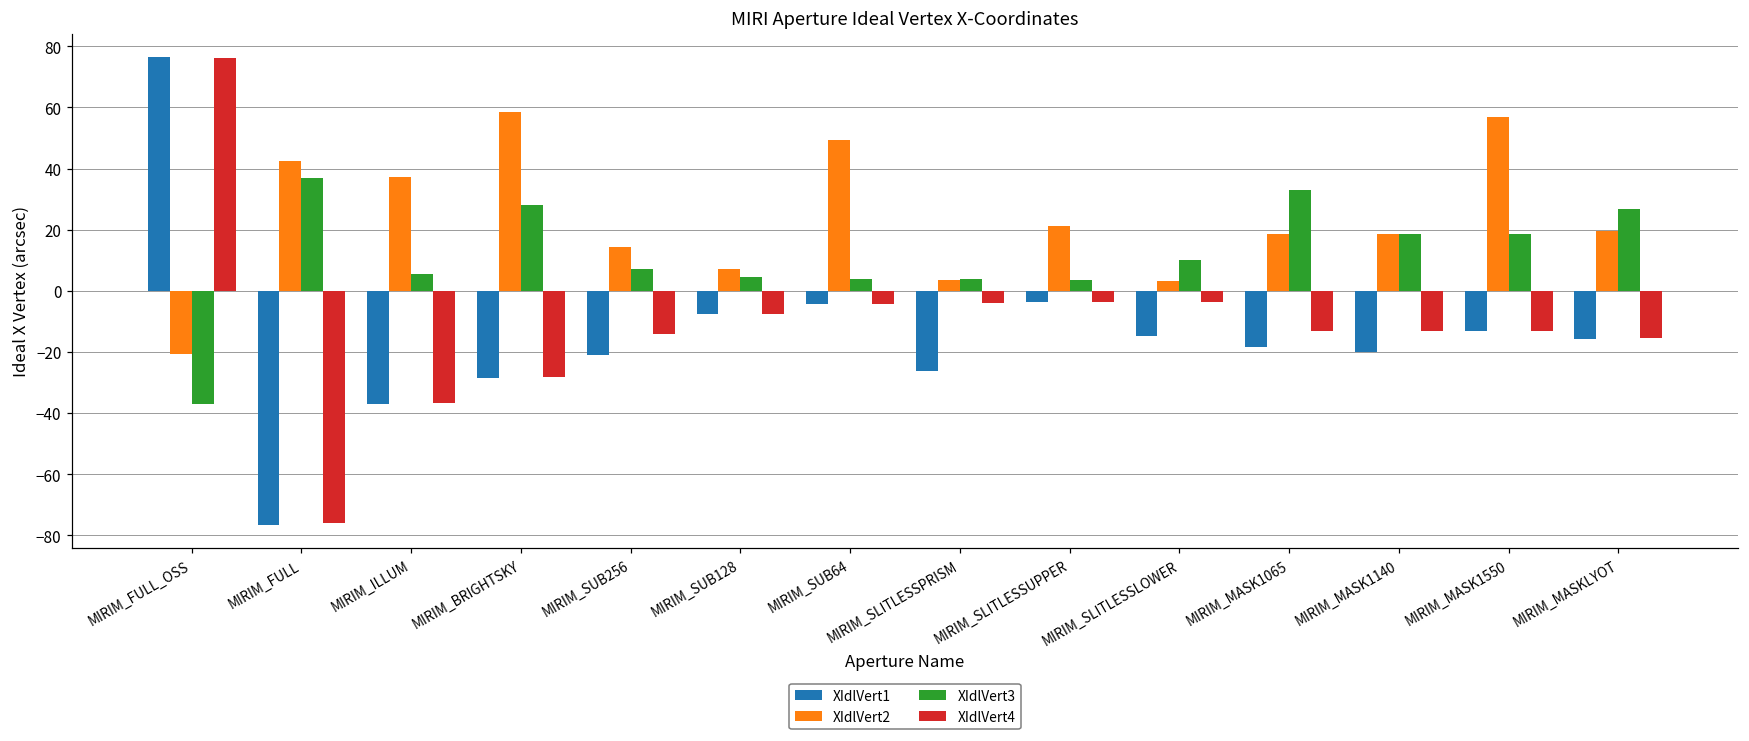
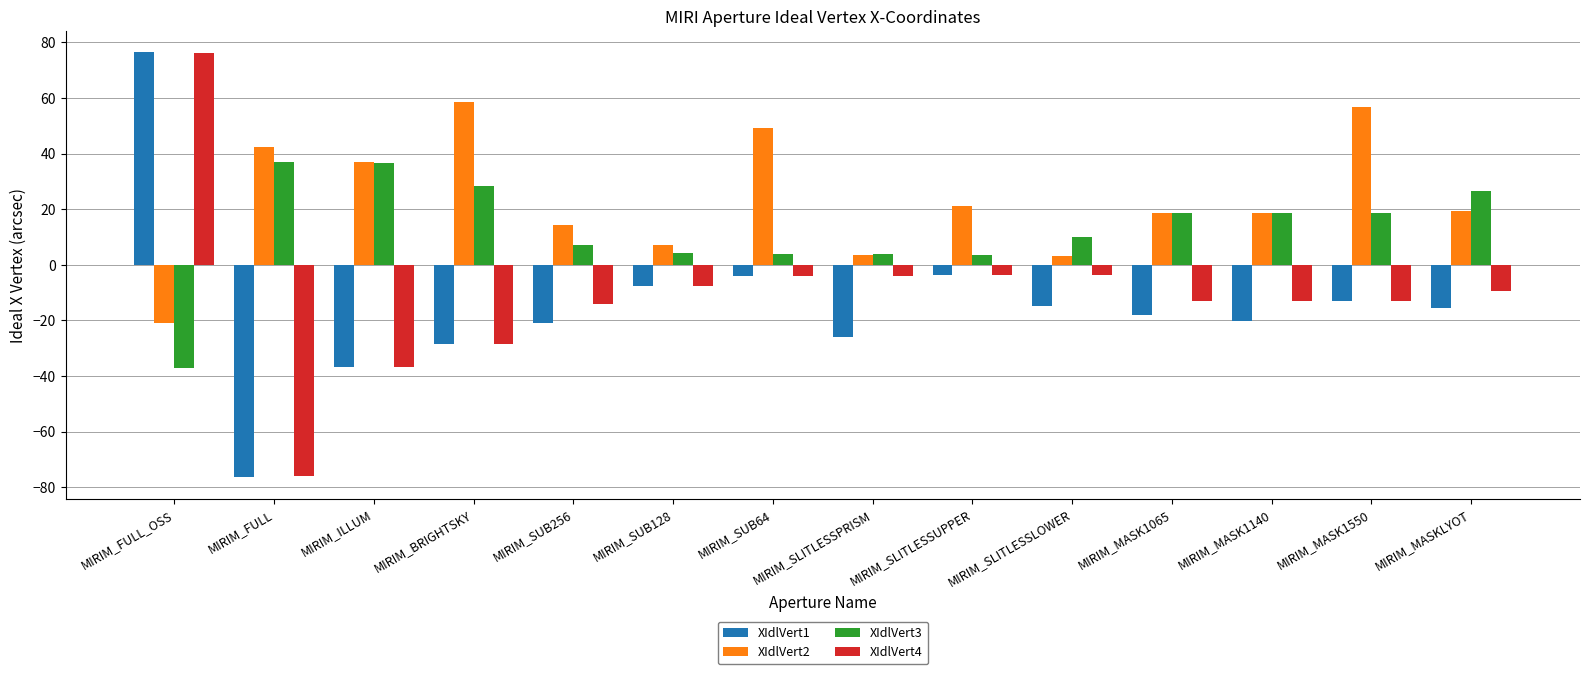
  {
    "XIdlVert1": {
      "MIRIM_FULL_OSS": 76,
      "MIRIM_FULL": -76,
      "MIRIM_ILLUM": -37,
      "MIRIM_BRIGHTSKY": -28,
      "MIRIM_SUB256": -21,
      "MIRIM_SUB128": -8,
      "MIRIM_SUB64": -4,
      "MIRIM_SLITLESSPRISM": -26,
      "MIRIM_SLITLESSUPPER": -4,
      "MIRIM_SLITLESSLOWER": -15,
      "MIRIM_MASK1065": -18,
      "MIRIM_MASK1140": -20,
      "MIRIM_MASK1550": -13,
      "MIRIM_MASKLYOT": -16
    },
    "XIdlVert2": {
      "MIRIM_FULL_OSS": -21,
      "MIRIM_FULL": 42,
      "MIRIM_ILLUM": 37,
      "MIRIM_BRIGHTSKY": 59,
      "MIRIM_SUB256": 14,
      "MIRIM_SUB128": 7,
      "MIRIM_SUB64": 49,
      "MIRIM_SLITLESSPRISM": 4,
      "MIRIM_SLITLESSUPPER": 21,
      "MIRIM_SLITLESSLOWER": 3,
      "MIRIM_MASK1065": 19,
      "MIRIM_MASK1140": 19,
      "MIRIM_MASK1550": 57,
      "MIRIM_MASKLYOT": 19
    },
    "XIdlVert3": {
      "MIRIM_FULL_OSS": -37,
      "MIRIM_FULL": 37,
-     "MIRIM_ILLUM": 6,
+     "MIRIM_ILLUM": 36,
      "MIRIM_BRIGHTSKY": 28,
      "MIRIM_SUB256": 7,
      "MIRIM_SUB128": 4,
      "MIRIM_SUB64": 4,
      "MIRIM_SLITLESSPRISM": 4,
      "MIRIM_SLITLESSUPPER": 3,
      "MIRIM_SLITLESSLOWER": 10,
-     "MIRIM_MASK1065": 33,
+     "MIRIM_MASK1065": 19,
      "MIRIM_MASK1140": 19,
      "MIRIM_MASK1550": 19,
      "MIRIM_MASKLYOT": 27
    },
    "XIdlVert4": {
      "MIRIM_FULL_OSS": 76,
      "MIRIM_FULL": -76,
      "MIRIM_ILLUM": -37,
      "MIRIM_BRIGHTSKY": -28,
      "MIRIM_SUB256": -14,
      "MIRIM_SUB128": -8,
      "MIRIM_SUB64": -4,
      "MIRIM_SLITLESSPRISM": -4,
      "MIRIM_SLITLESSUPPER": -4,
      "MIRIM_SLITLESSLOWER": -4,
      "MIRIM_MASK1065": -13,
      "MIRIM_MASK1140": -13,
      "MIRIM_MASK1550": -13,
-     "MIRIM_MASKLYOT": -15
+     "MIRIM_MASKLYOT": -9
    }
  }
